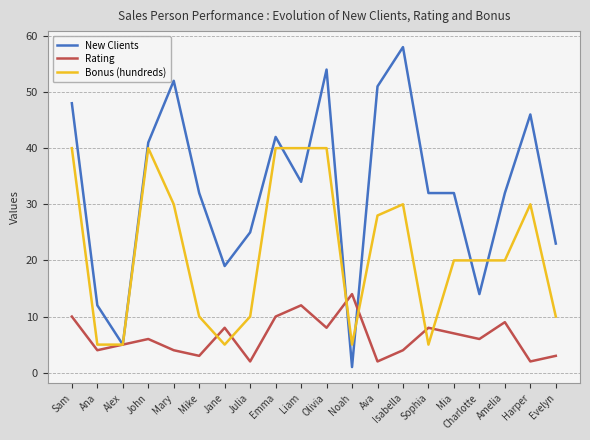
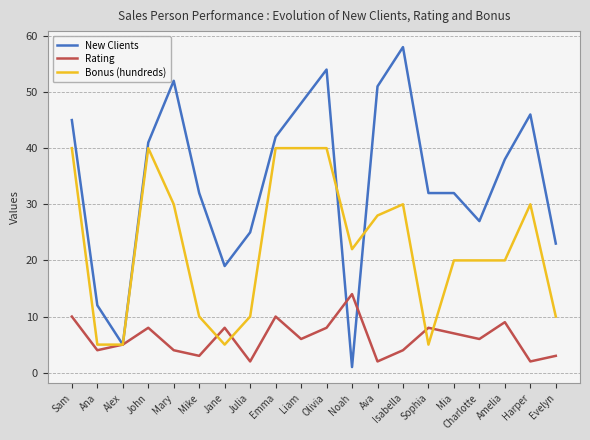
  {
    "New Clients": {
-     "Sam": 48,
+     "Sam": 45,
      "Ana": 12,
      "John": 41,
      "Mary": 52,
      "Mike": 32,
      "Jane": 19,
      "Julia": 25,
      "Emma": 42,
-     "Liam": 34,
+     "Liam": 48,
      "Olivia": 54,
      "Noah": 1,
      "Ava": 51,
      "Isabella": 58,
      "Sophia": 32,
      "Mia": 32,
-     "Charlotte": 14,
-     "Amelia": 32,
+     "Charlotte": 27,
+     "Amelia": 38,
      "Harper": 46,
      "Evelyn": 23
    },
    "Rating": {
      "Sam": 10,
      "Ana": 4,
-     "John": 6,
+     "John": 8,
      "Mary": 4,
      "Mike": 3,
      "Jane": 8,
      "Julia": 2,
      "Emma": 10,
-     "Liam": 12,
+     "Liam": 6,
      "Olivia": 8,
      "Noah": 14,
      "Ava": 2,
      "Isabella": 4,
      "Sophia": 8,
      "Mia": 7,
      "Charlotte": 6,
      "Amelia": 9,
      "Harper": 2,
      "Evelyn": 3
    },
    "Bonus (hundreds)": {
      "Sam": 40,
      "Ana": 5,
      "John": 40,
      "Mary": 30,
      "Mike": 10,
      "Jane": 5,
      "Julia": 10,
      "Emma": 40,
      "Liam": 40,
      "Olivia": 40,
-     "Noah": 5,
+     "Noah": 22,
      "Ava": 28,
      "Isabella": 30,
      "Sophia": 5,
      "Mia": 20,
      "Charlotte": 20,
      "Amelia": 20,
      "Harper": 30,
      "Evelyn": 10
    }
  }
